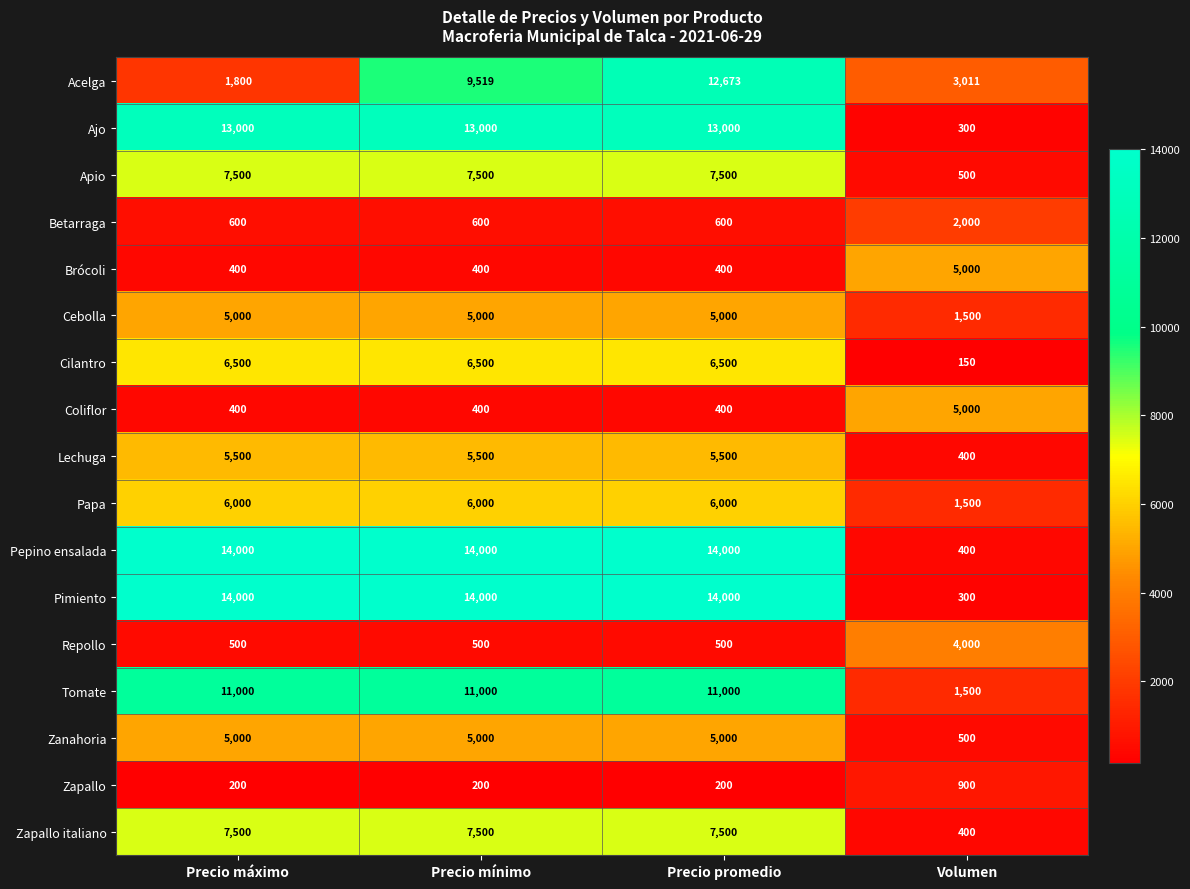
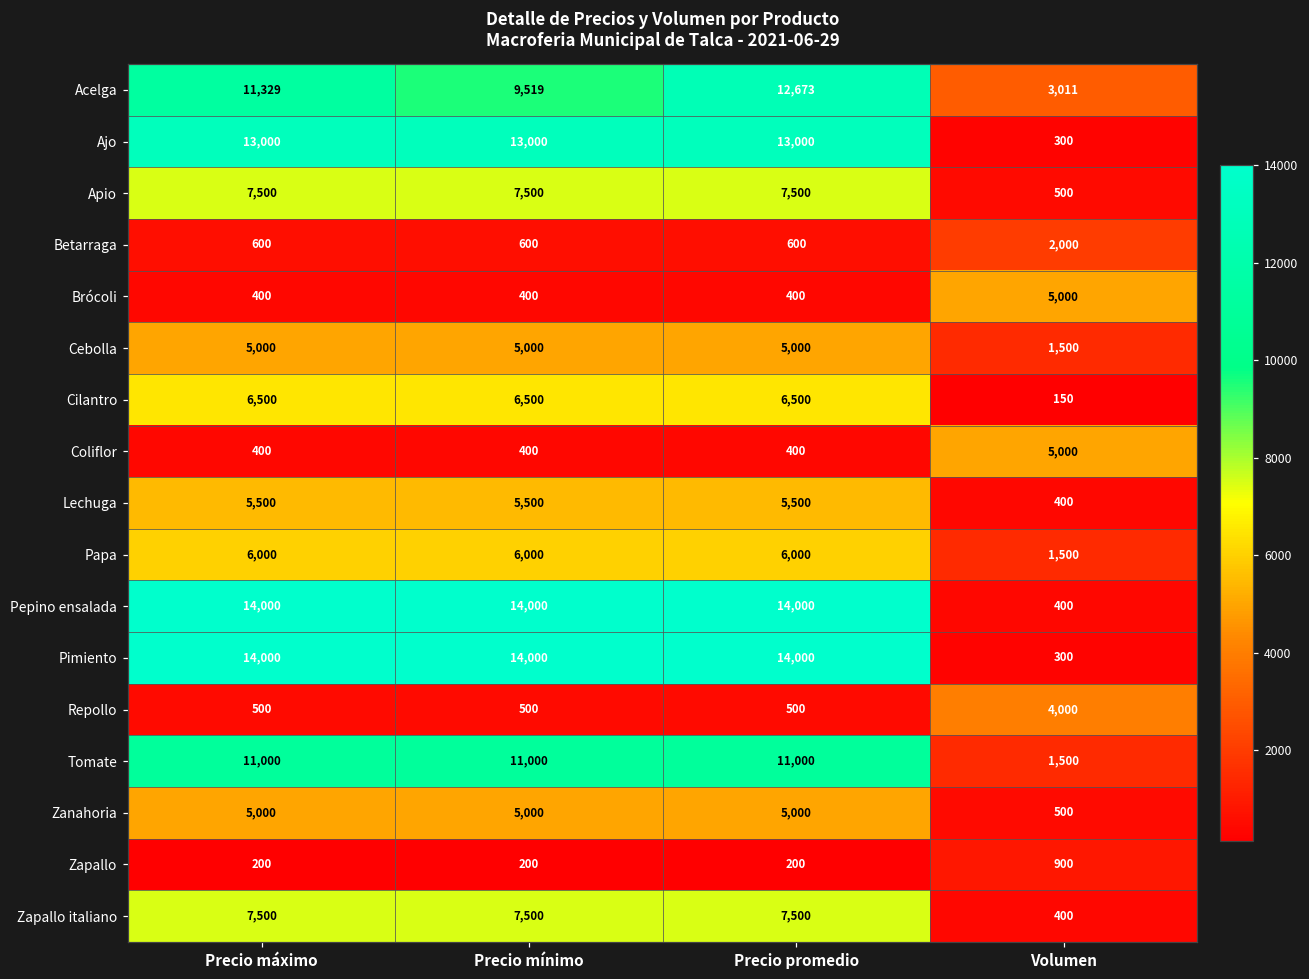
  {
    "Acelga": {
-     "Precio máximo": "1,800",
+     "Precio máximo": "11,329",
      "Precio mínimo": "9,519",
      "Precio promedio": "12,673",
      "Volumen": "3,011"
    },
    "Ajo": {
      "Precio máximo": "13,000",
      "Precio mínimo": "13,000",
      "Precio promedio": "13,000",
      "Volumen": "300"
    },
    "Apio": {
      "Precio máximo": "7,500",
      "Precio mínimo": "7,500",
      "Precio promedio": "7,500",
      "Volumen": "500"
    },
    "Betarraga": {
      "Precio máximo": "600",
      "Precio mínimo": "600",
      "Precio promedio": "600",
      "Volumen": "2,000"
    },
    "Brócoli": {
      "Precio máximo": "400",
      "Precio mínimo": "400",
      "Precio promedio": "400",
      "Volumen": "5,000"
    },
    "Cebolla": {
      "Precio máximo": "5,000",
      "Precio mínimo": "5,000",
      "Precio promedio": "5,000",
      "Volumen": "1,500"
    },
    "Cilantro": {
      "Precio máximo": "6,500",
      "Precio mínimo": "6,500",
      "Precio promedio": "6,500",
      "Volumen": "150"
    },
    "Coliflor": {
      "Precio máximo": "400",
      "Precio mínimo": "400",
      "Precio promedio": "400",
      "Volumen": "5,000"
    },
    "Lechuga": {
      "Precio máximo": "5,500",
      "Precio mínimo": "5,500",
      "Precio promedio": "5,500",
      "Volumen": "400"
    },
    "Papa": {
      "Precio máximo": "6,000",
      "Precio mínimo": "6,000",
      "Precio promedio": "6,000",
      "Volumen": "1,500"
    },
    "Pepino ensalada": {
      "Precio máximo": "14,000",
      "Precio mínimo": "14,000",
      "Precio promedio": "14,000",
      "Volumen": "400"
    },
    "Pimiento": {
      "Precio máximo": "14,000",
      "Precio mínimo": "14,000",
      "Precio promedio": "14,000",
      "Volumen": "300"
    },
    "Repollo": {
      "Precio máximo": "500",
      "Precio mínimo": "500",
      "Precio promedio": "500",
      "Volumen": "4,000"
    },
    "Tomate": {
      "Precio máximo": "11,000",
      "Precio mínimo": "11,000",
      "Precio promedio": "11,000",
      "Volumen": "1,500"
    },
    "Zanahoria": {
      "Precio máximo": "5,000",
      "Precio mínimo": "5,000",
      "Precio promedio": "5,000",
      "Volumen": "500"
    },
    "Zapallo": {
      "Precio máximo": "200",
      "Precio mínimo": "200",
      "Precio promedio": "200",
      "Volumen": "900"
    },
    "Zapallo italiano": {
      "Precio máximo": "7,500",
      "Precio mínimo": "7,500",
      "Precio promedio": "7,500",
      "Volumen": "400"
    }
  }
